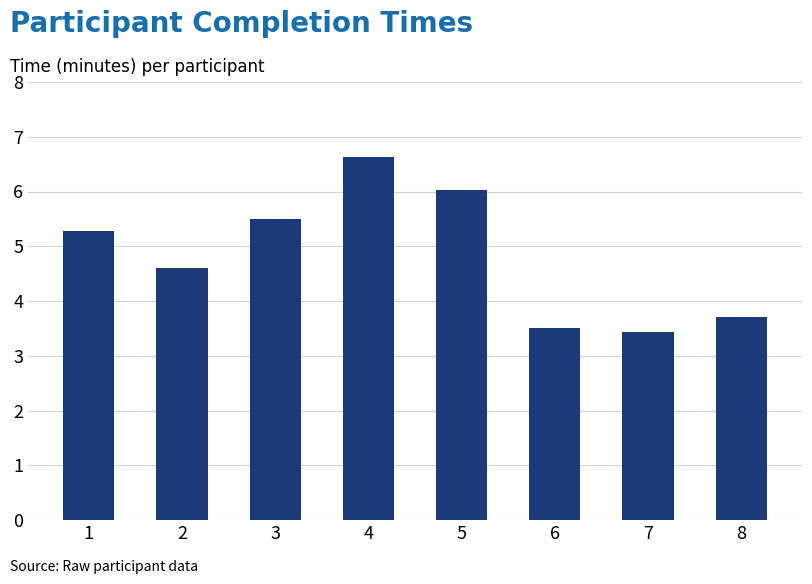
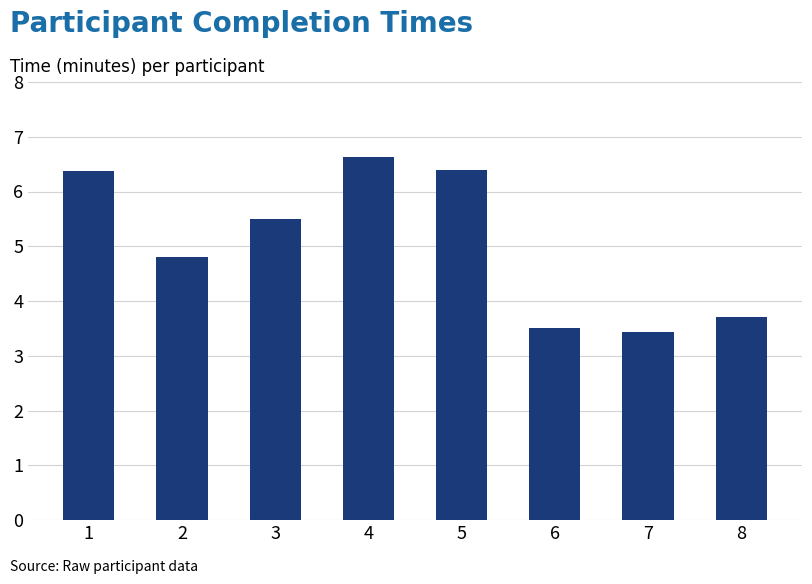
  {
-   "1": 5.3,
-   "2": 4.6,
+   "1": 6.4,
+   "2": 4.8,
    "3": 5.5,
    "4": 6.6,
-   "5": 6.0,
+   "5": 6.4,
    "6": 3.5,
    "7": 3.4,
    "8": 3.7
  }
